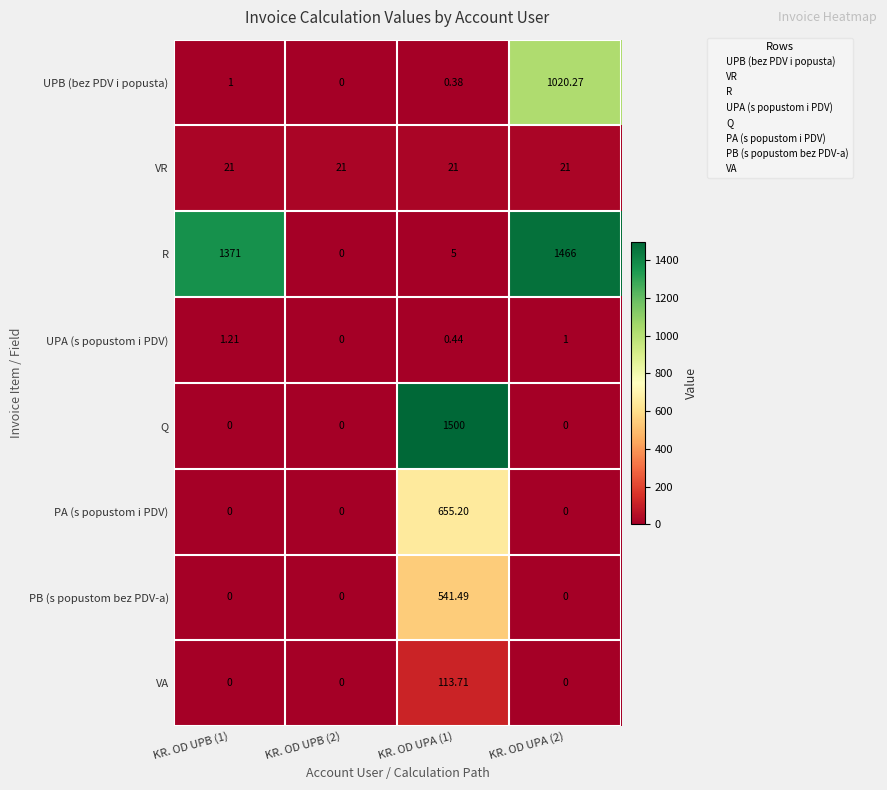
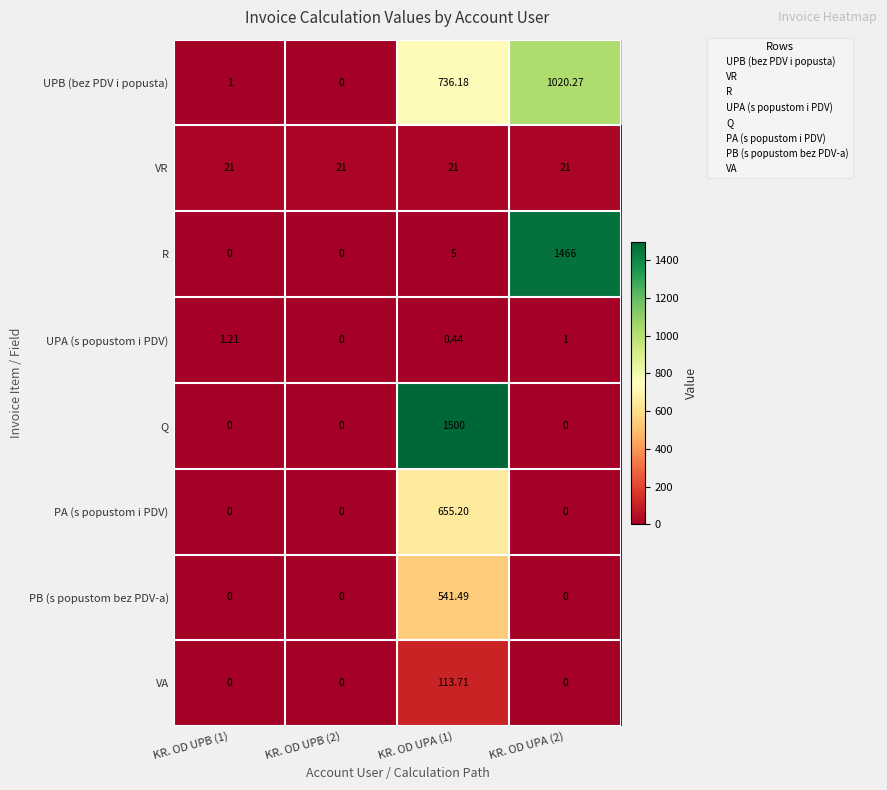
  {
    "UPB (bez PDV i popusta)": {
      "KR. OD UPB (1)": 1,
      "KR. OD UPB (2)": 0,
-     "KR. OD UPA (1)": 0.38,
+     "KR. OD UPA (1)": 736.18,
      "KR. OD UPA (2)": 1020.27
    },
    "VR": {
      "KR. OD UPB (1)": 21,
      "KR. OD UPB (2)": 21,
      "KR. OD UPA (1)": 21,
      "KR. OD UPA (2)": 21
    },
    "R": {
-     "KR. OD UPB (1)": 1371,
+     "KR. OD UPB (1)": 0,
      "KR. OD UPB (2)": 0,
      "KR. OD UPA (1)": 5,
      "KR. OD UPA (2)": 1466
    },
    "UPA (s popustom i PDV)": {
      "KR. OD UPB (1)": 1.21,
      "KR. OD UPB (2)": 0,
      "KR. OD UPA (1)": 0.44,
      "KR. OD UPA (2)": 1
    },
    "Q": {
      "KR. OD UPB (1)": 0,
      "KR. OD UPB (2)": 0,
      "KR. OD UPA (1)": 1500,
      "KR. OD UPA (2)": 0
    },
    "PA (s popustom i PDV)": {
      "KR. OD UPB (1)": 0,
      "KR. OD UPB (2)": 0,
      "KR. OD UPA (1)": 655.20,
      "KR. OD UPA (2)": 0
    },
    "PB (s popustom bez PDV-a)": {
      "KR. OD UPB (1)": 0,
      "KR. OD UPB (2)": 0,
      "KR. OD UPA (1)": 541.49,
      "KR. OD UPA (2)": 0
    },
    "VA": {
      "KR. OD UPB (1)": 0,
      "KR. OD UPB (2)": 0,
      "KR. OD UPA (1)": 113.71,
      "KR. OD UPA (2)": 0
    }
  }
